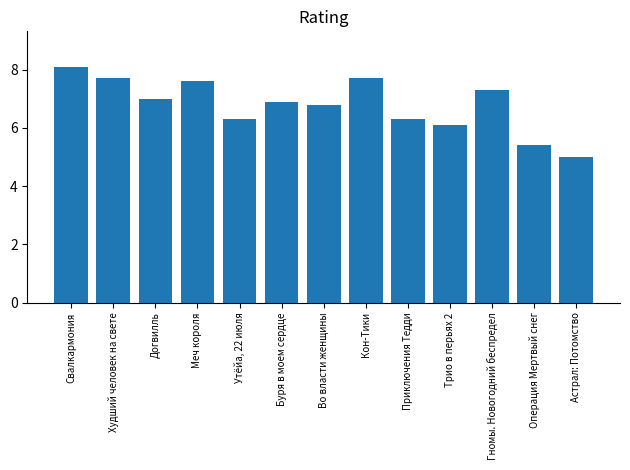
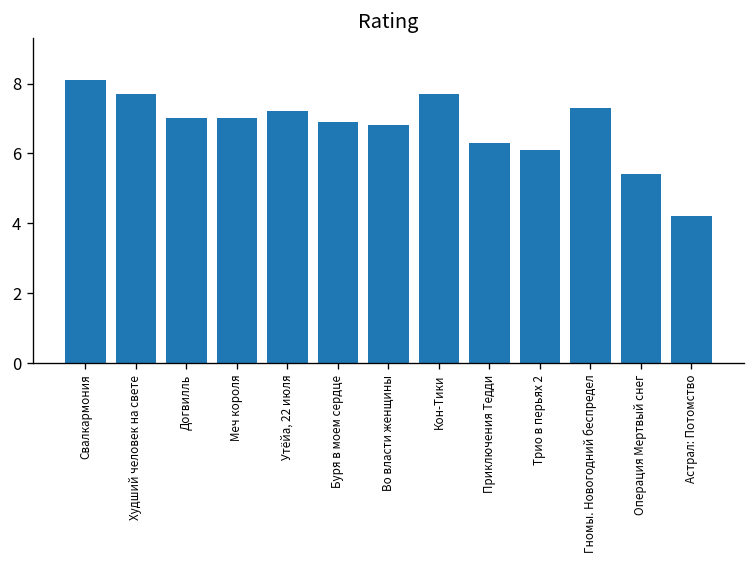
  {
    "Свалкармония": 8.1,
    "Худший человек на свете": 7.7,
    "Догвилль": 7.0,
-   "Меч короля": 7.6,
-   "Утёйа, 22 июля": 6.3,
+   "Меч короля": 7.0,
+   "Утёйа, 22 июля": 7.2,
    "Буря в моем сердце": 6.9,
    "Во власти женщины": 6.8,
    "Кон-Тики": 7.7,
    "Приключения Тедди": 6.3,
    "Трио в перьях 2": 6.1,
    "Гномы. Новогодний беспредел": 7.3,
    "Операция Мертвый снег": 5.4,
-   "Астрал: Потомство": 5.0
+   "Астрал: Потомство": 4.2
  }
